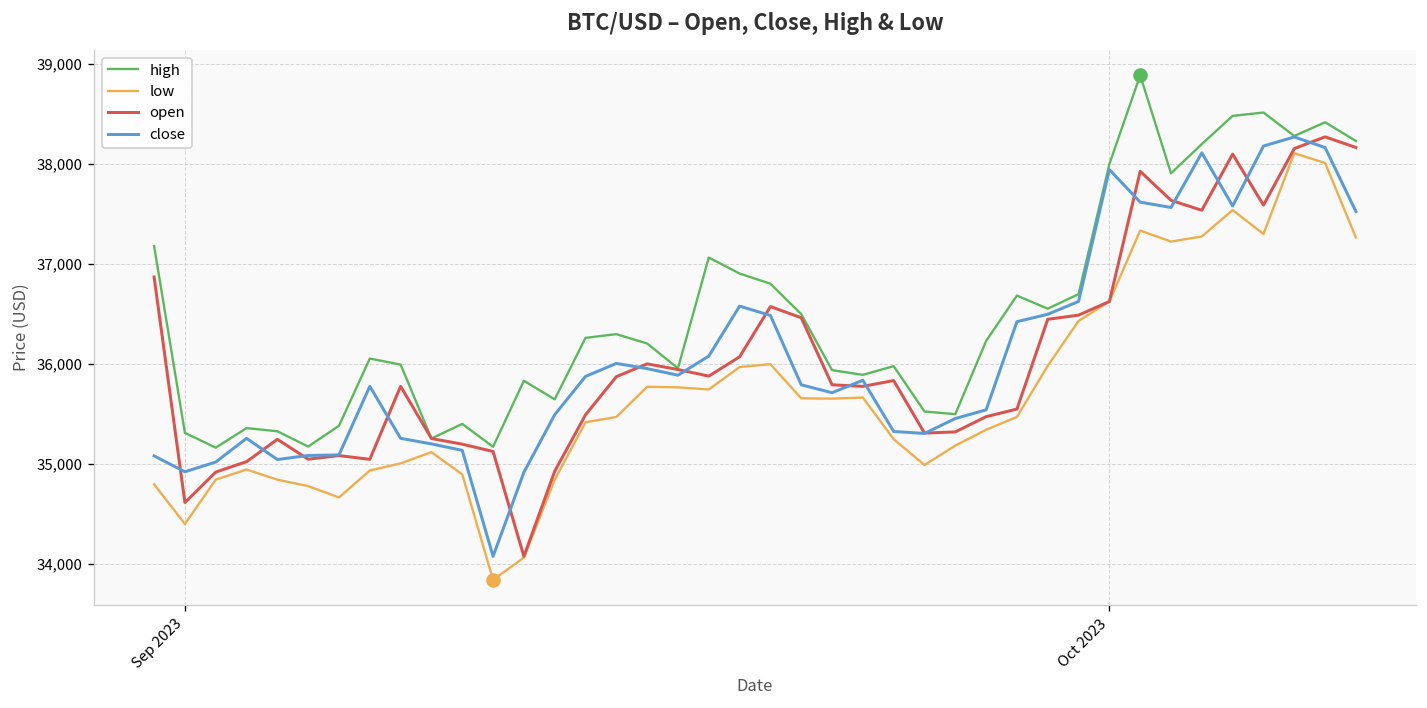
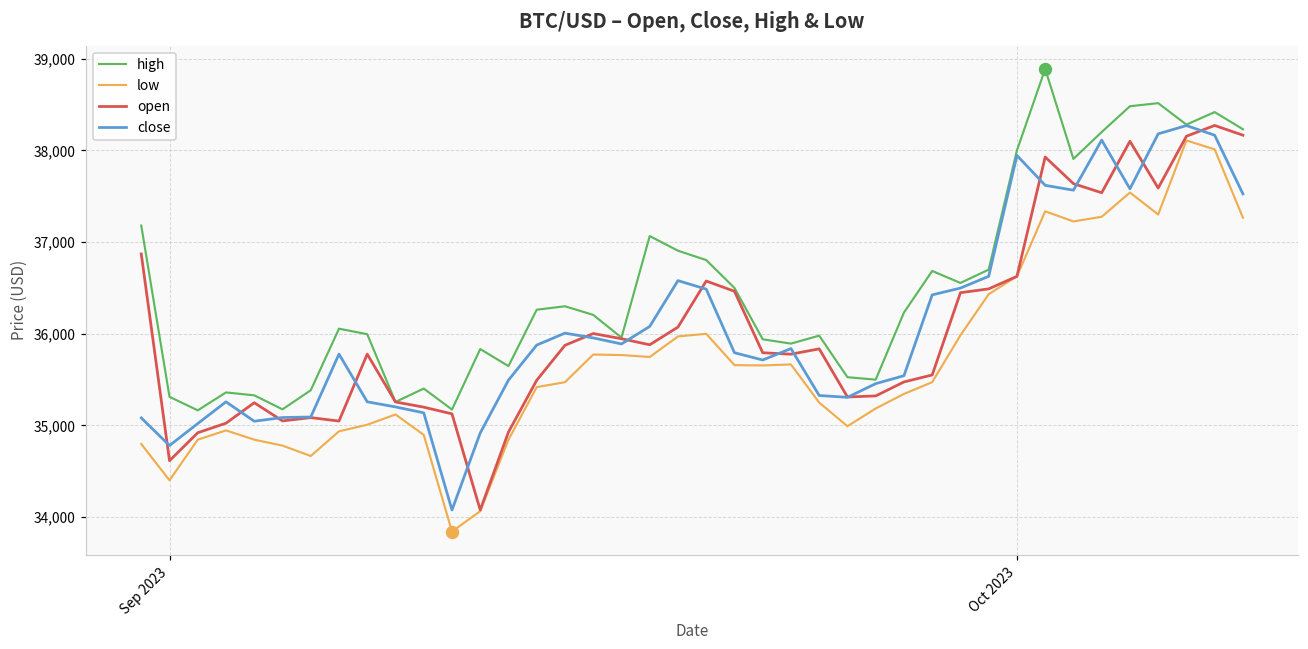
  {
    "open": {
      "Sep 2023": "34,600"
    },
    "close": {
-     "Sep 2023": "34,900",
+     "Sep 2023": "34,800",
      "Oct 2023": "37,900"
    }
  }
